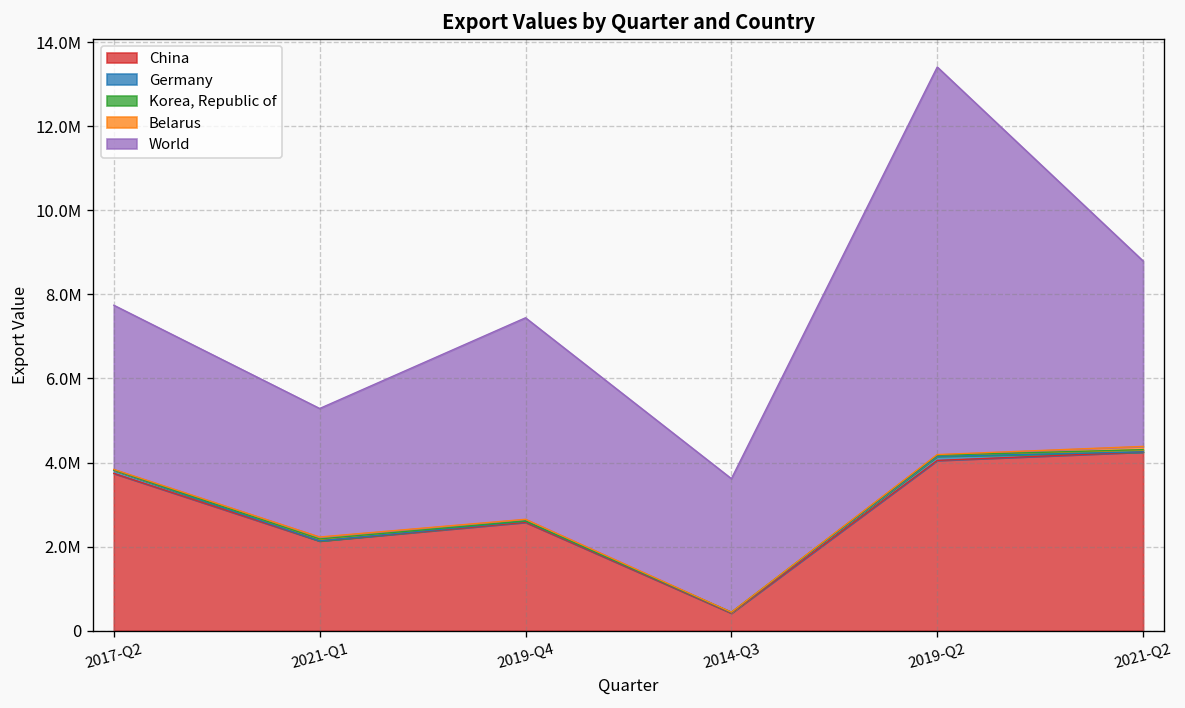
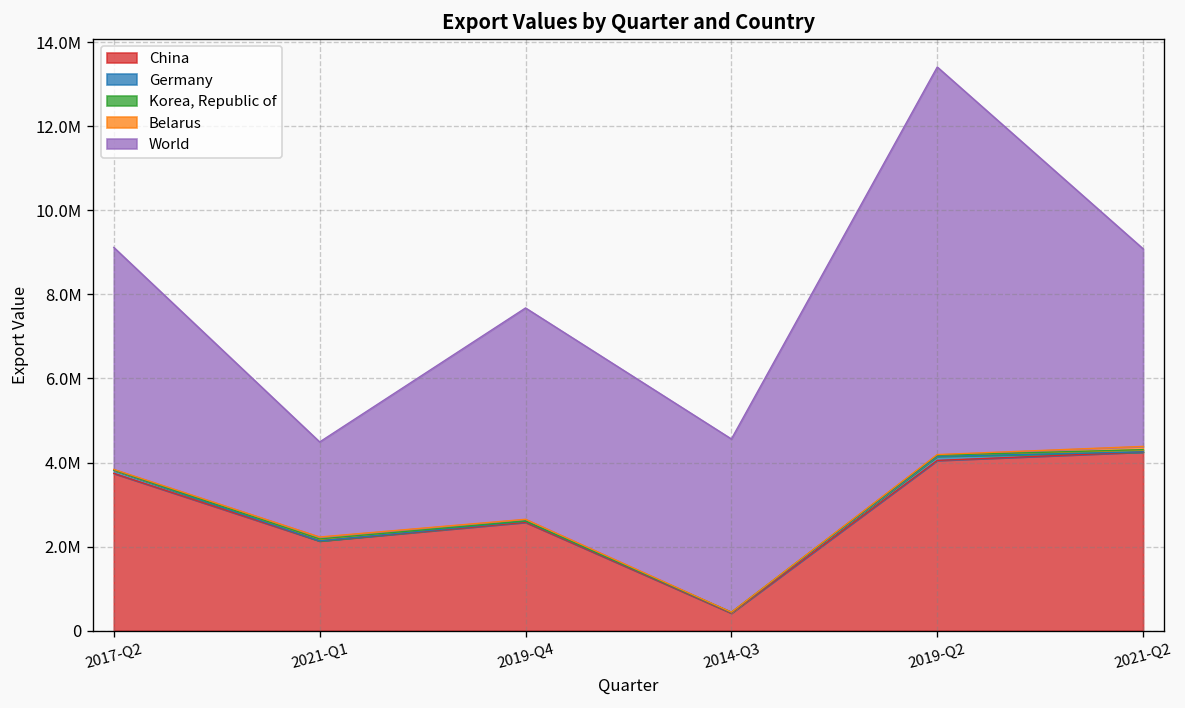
  {
    "China": {
      "2017-Q2": 3700000,
      "2019-Q2": 4100000
    },
    "Belarus": {
      "2021-Q2": 100000
    },
    "World": {
-     "2017-Q2": 3900000,
-     "2021-Q1": 3100000,
-     "2019-Q4": 4800000,
-     "2014-Q3": 3200000,
+     "2017-Q2": 5300000,
+     "2021-Q1": 2300000,
+     "2019-Q4": 5000000,
+     "2014-Q3": 4100000,
      "2019-Q2": 9200000,
-     "2021-Q2": 4400000
+     "2021-Q2": 4700000
    }
  }
